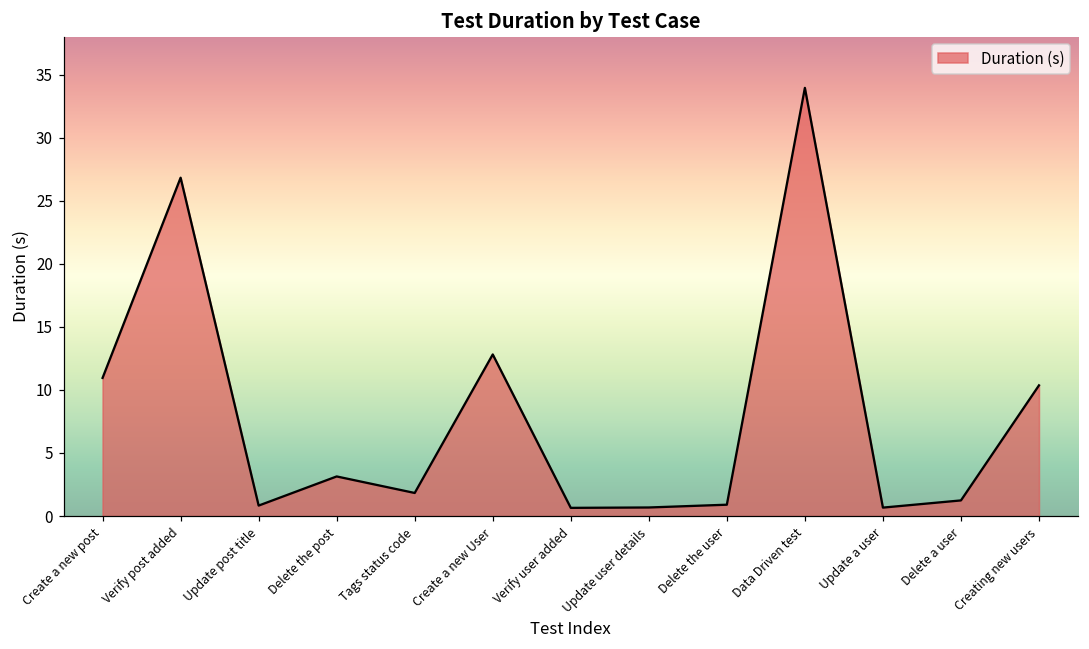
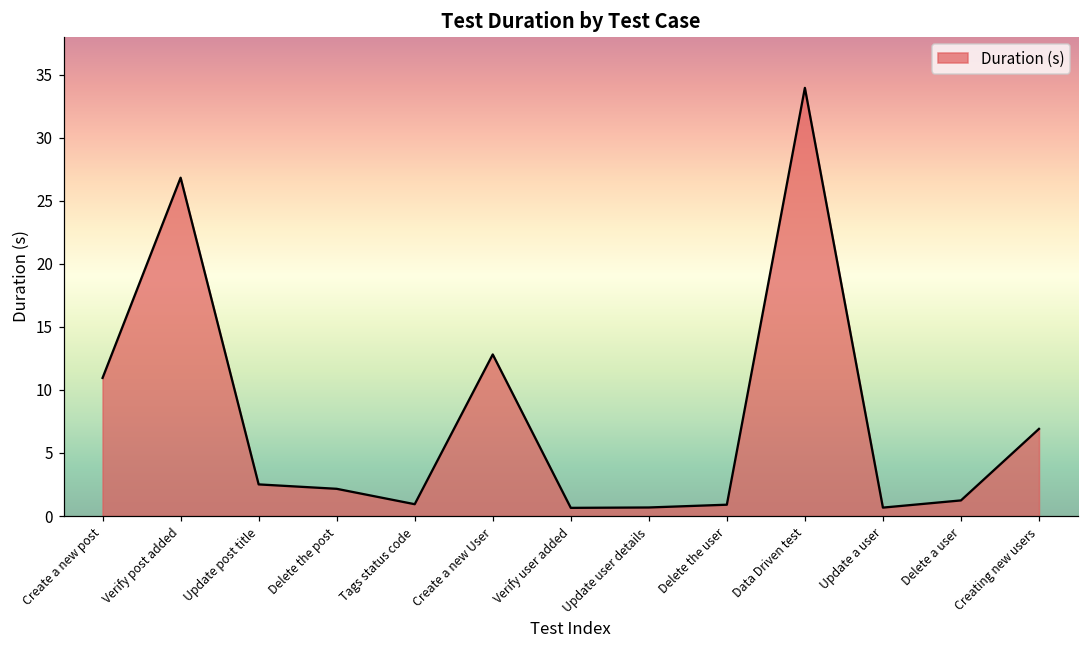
  {
    "Create a new post": 11.0,
    "Verify post added": 26.8,
-   "Update post title": 0.8,
-   "Delete the post": 3.1,
-   "Tags status code": 1.8,
+   "Update post title": 2.5,
+   "Delete the post": 2.2,
+   "Tags status code": 0.9,
    "Create a new User": 12.8,
    "Verify user added": 0.7,
    "Update user details": 0.7,
    "Delete the user": 0.9,
    "Data Driven test": 33.9,
    "Update a user": 0.7,
    "Delete a user": 1.2,
-   "Creating new users": 10.4
+   "Creating new users": 6.9
  }
